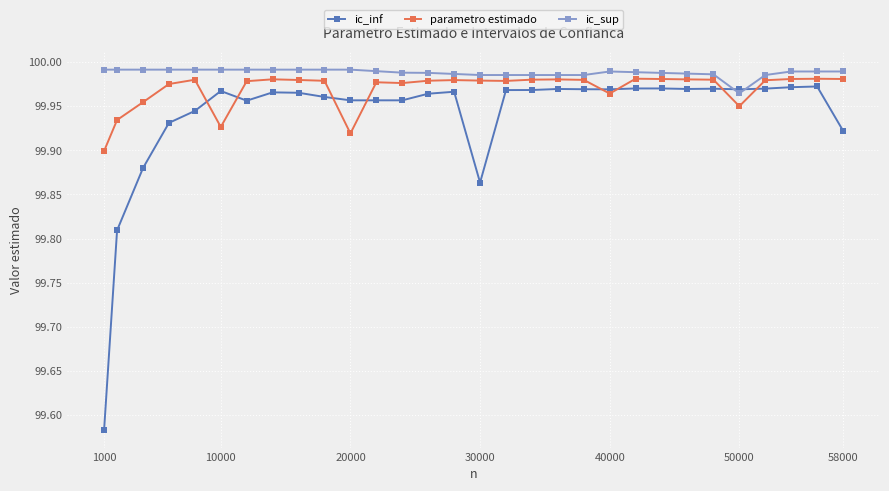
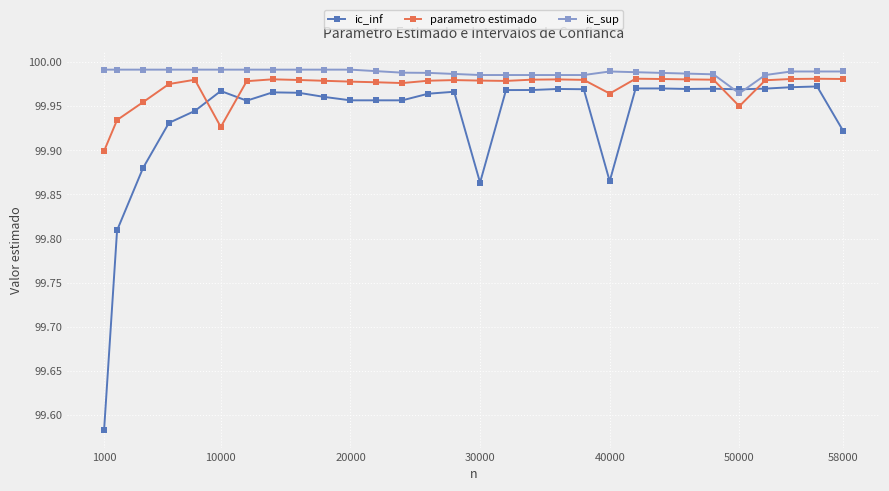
  {
    "ic_inf": {
      "1000": 99.58,
      "10000": 99.97,
      "20000": 99.96,
      "30000": 99.86,
-     "40000": 99.97,
+     "40000": 99.86,
      "50000": 99.97,
      "58000": 99.92
    },
    "parametro estimado": {
      "1000": 99.90,
      "10000": 99.93,
-     "20000": 99.92,
+     "20000": 99.98,
      "30000": 99.98,
      "40000": 99.96,
      "50000": 99.95,
      "58000": 99.98
    },
    "ic_sup": {
      "1000": 99.99,
      "10000": 99.99,
      "20000": 99.99,
      "30000": 99.99,
      "40000": 99.99,
      "50000": 99.96,
      "58000": 99.99
    }
  }
